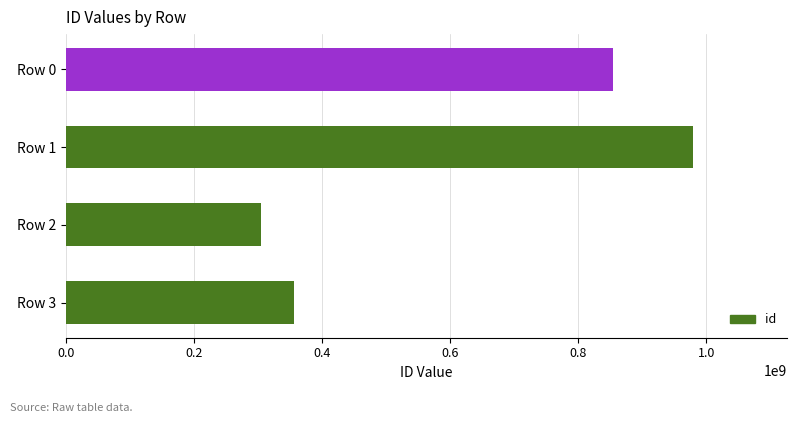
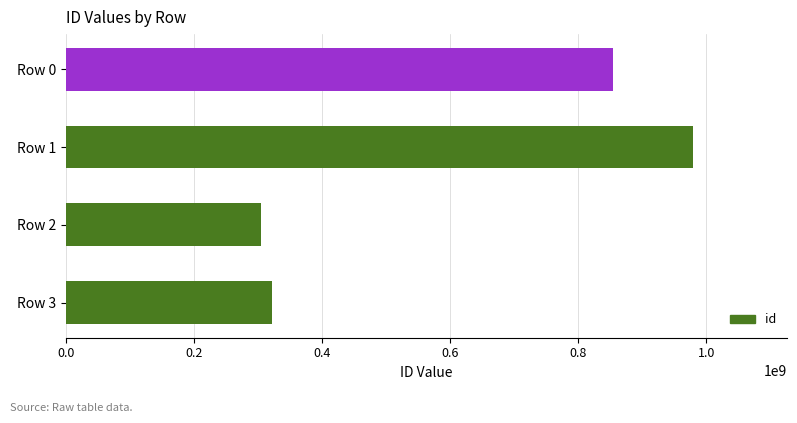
  {
    "Row 0": 850000000,
    "Row 1": 980000000,
    "Row 2": 310000000,
-   "Row 3": 360000000
+   "Row 3": 320000000
  }
